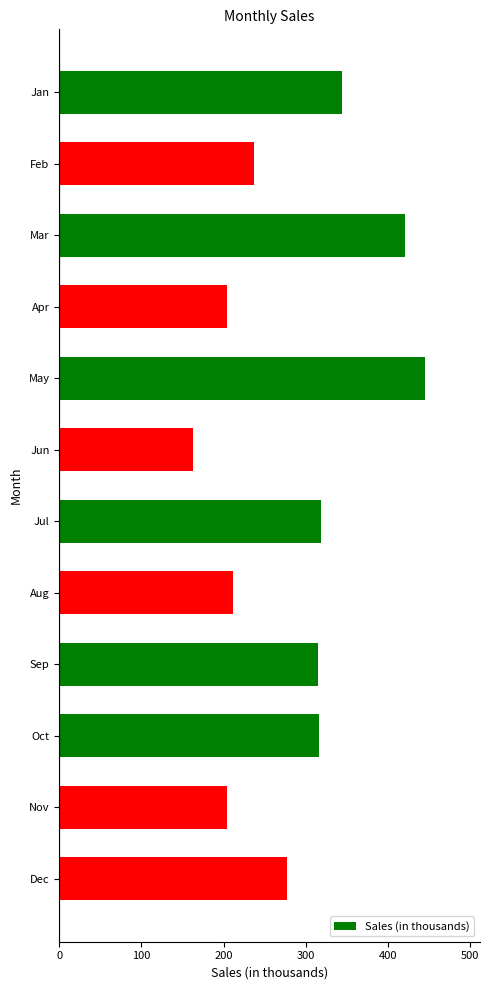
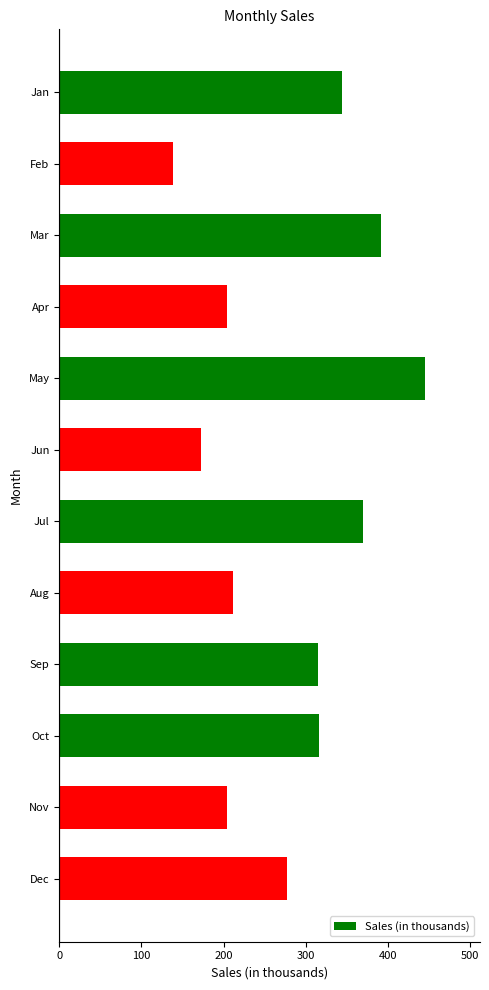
  {
    "Jan": 340,
-   "Feb": 240,
-   "Mar": 420,
+   "Feb": 140,
+   "Mar": 390,
    "Apr": 200,
    "May": 450,
-   "Jun": 160,
-   "Jul": 320,
+   "Jun": 170,
+   "Jul": 370,
    "Aug": 210,
    "Sep": 320,
    "Oct": 320,
    "Nov": 200,
    "Dec": 280
  }
